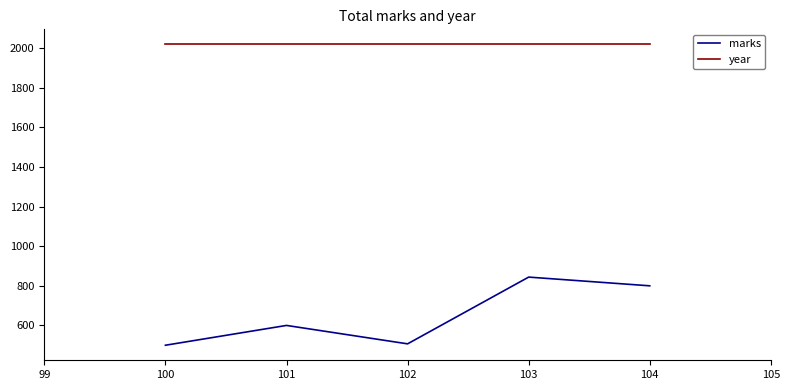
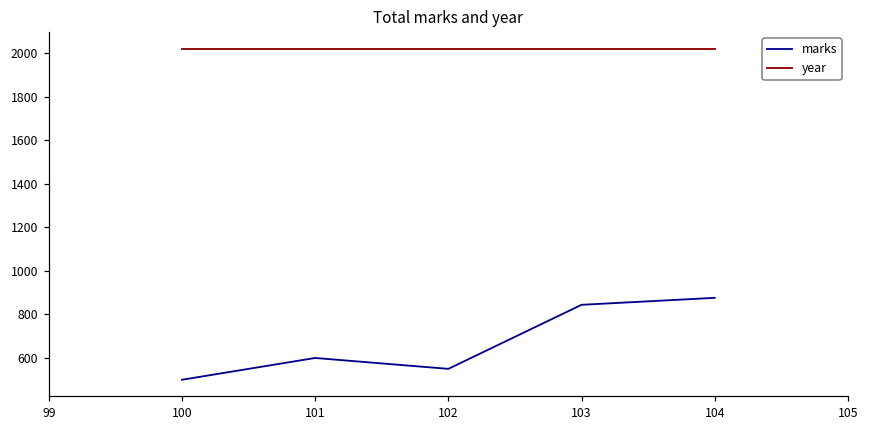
  {
    "marks": {
      "100": 500,
      "101": 600,
-     "102": 510,
+     "102": 550,
      "103": 840,
-     "104": 800
+     "104": 880
    },
    "year": {
      "100": 2020,
      "101": 2020,
      "102": 2020,
      "103": 2020,
      "104": 2020
    }
  }
